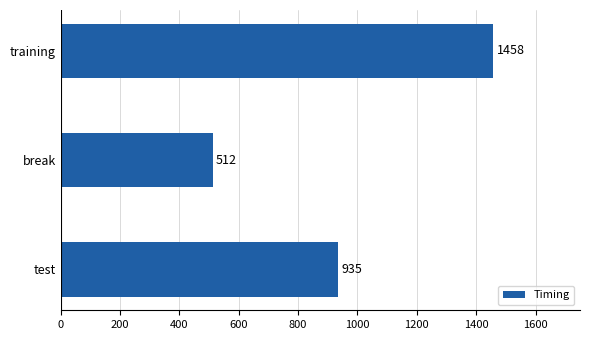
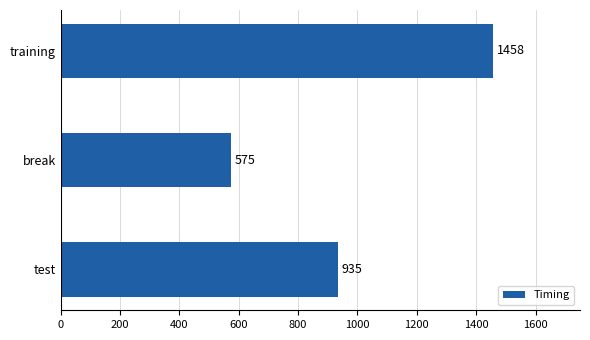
  {
    "training": 1458,
-   "break": 512,
+   "break": 575,
    "test": 935
  }
